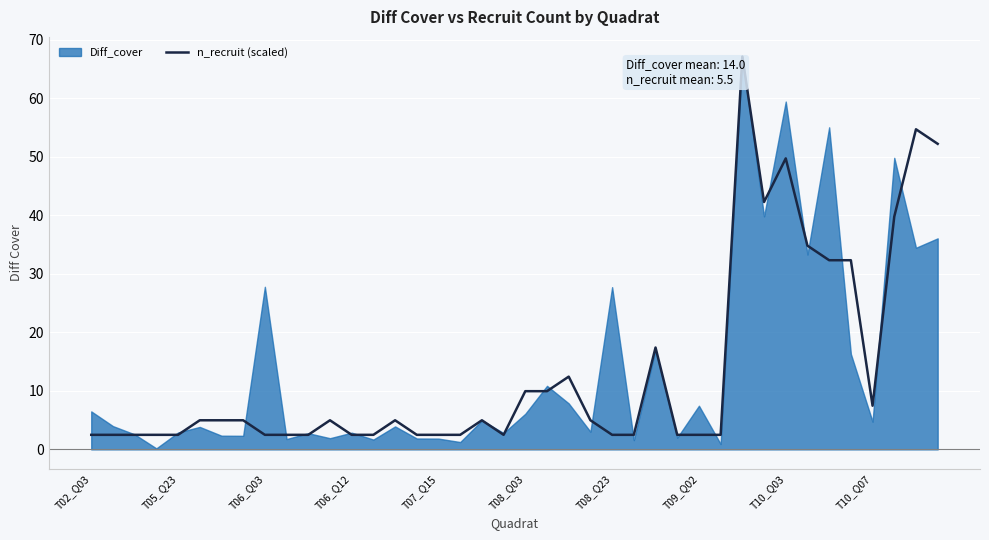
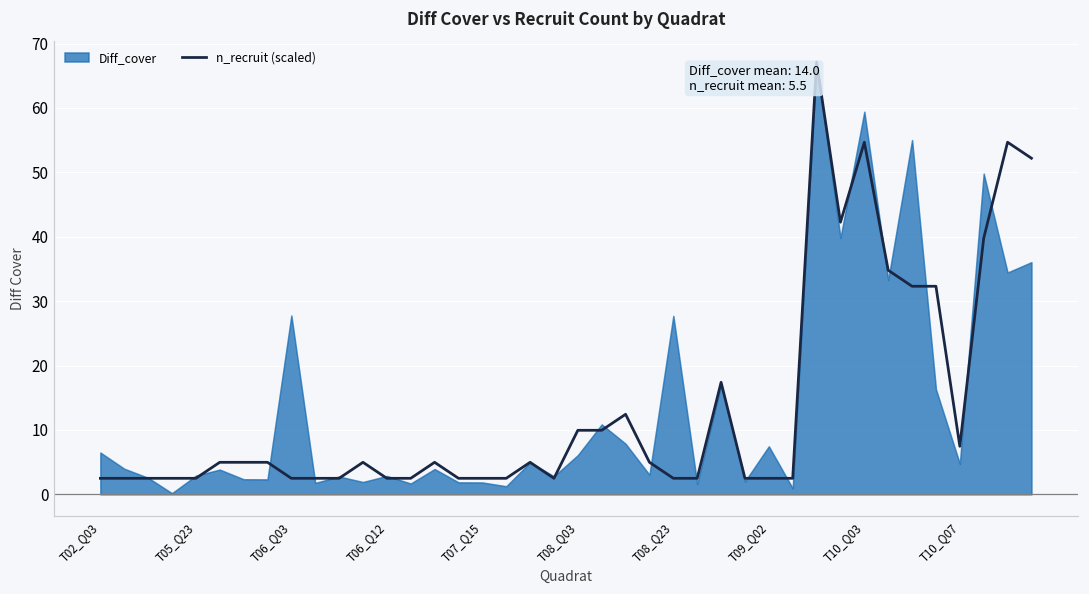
  {
    "n_recruit (scaled)": {
      "T02_Q03": 2,
      "T06_Q03": 2,
      "T07_Q15": 2,
      "T08_Q03": 10,
      "T08_Q23": 2,
      "T09_Q02": 2,
-     "T10_Q03": 50,
+     "T10_Q03": 55,
      "T10_Q07": 7
    },
    "Diff_cover": {
      "T02_Q03": 6,
      "T06_Q03": 28,
      "T07_Q15": 2,
      "T08_Q03": 6,
      "T08_Q23": 28,
      "T09_Q02": 7,
      "T10_Q03": 59,
      "T10_Q07": 5
    }
  }
